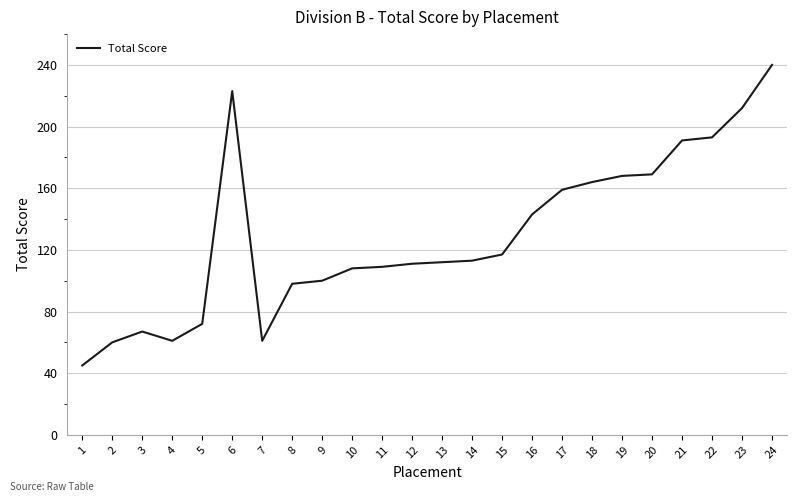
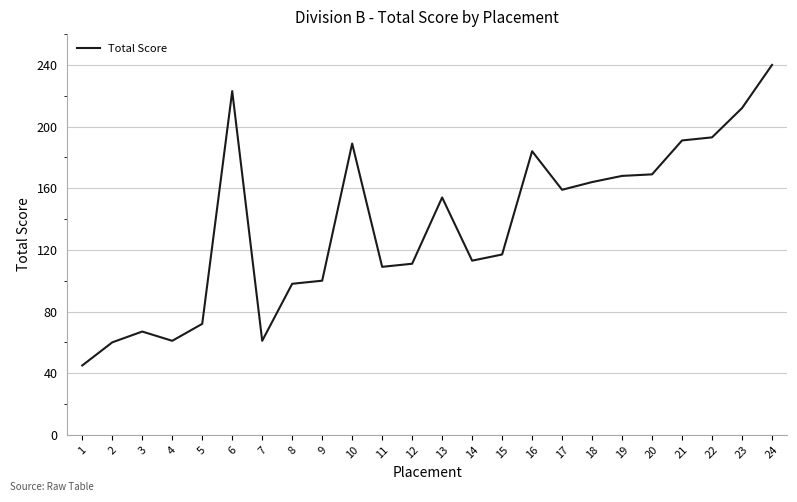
  {
    "1": 45,
    "2": 60,
    "3": 67,
    "4": 61,
    "5": 72,
    "6": 223,
    "7": 61,
    "8": 98,
    "9": 100,
-   "10": 108,
+   "10": 189,
    "11": 109,
    "12": 111,
-   "13": 112,
+   "13": 154,
    "14": 113,
    "15": 117,
-   "16": 143,
+   "16": 184,
    "17": 159,
    "18": 164,
    "19": 168,
    "20": 169,
    "21": 191,
    "22": 193,
    "23": 212,
    "24": 240
  }
